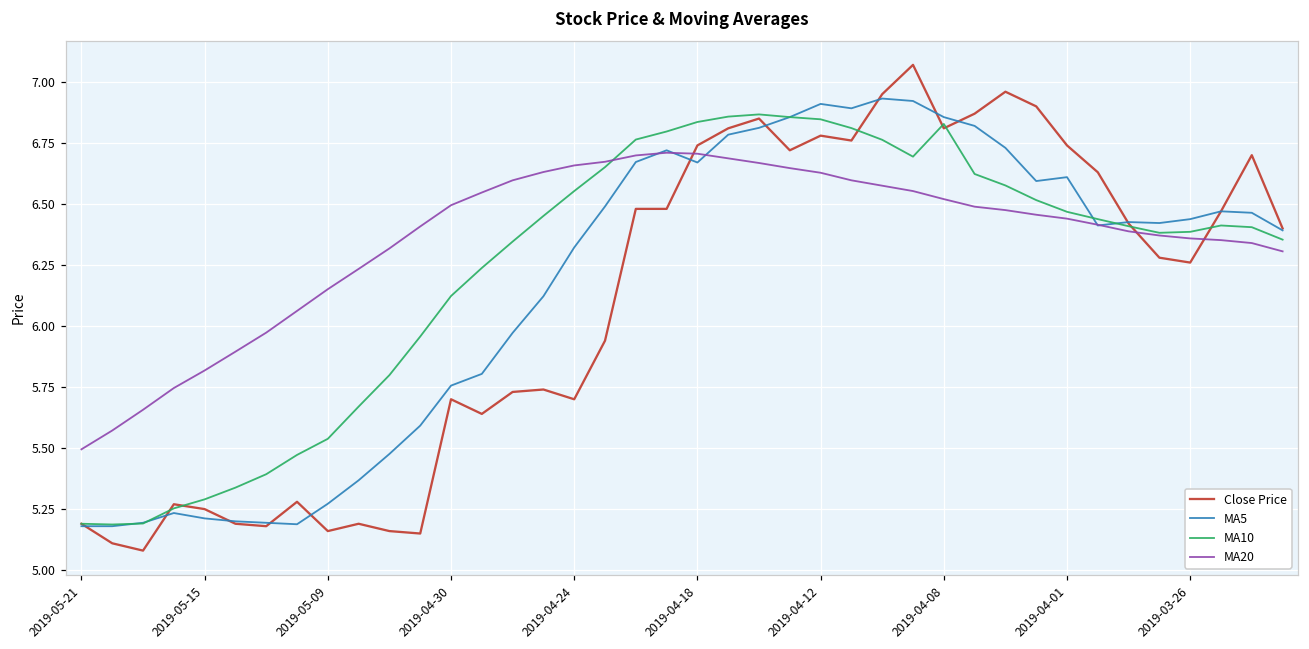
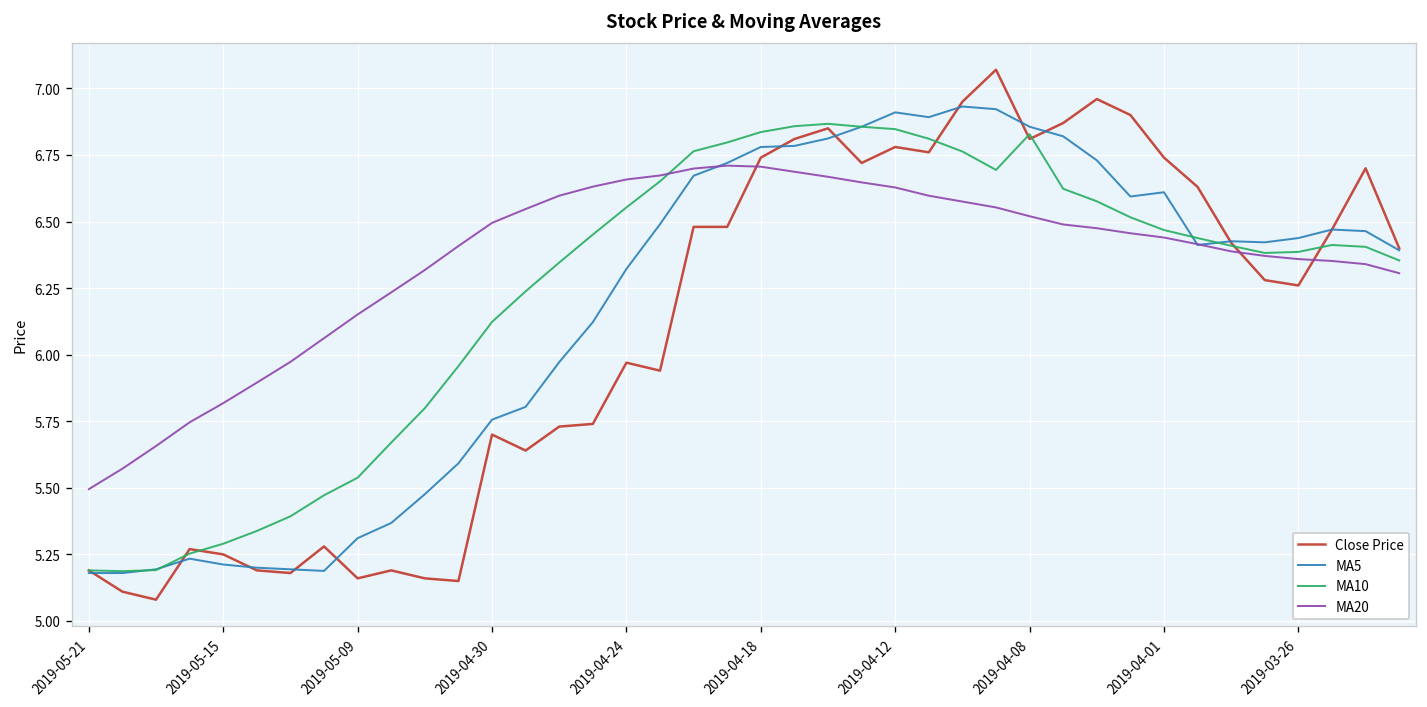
  {
    "Close Price": {
      "2019-05-15": 5.25,
      "2019-05-09": 5.16,
      "2019-04-30": 5.70,
-     "2019-04-24": 5.70,
+     "2019-04-24": 5.97,
      "2019-04-18": 6.74,
      "2019-04-12": 6.78,
      "2019-04-08": 6.81,
      "2019-04-01": 6.74,
      "2019-03-26": 6.26
    },
    "MA5": {
      "2019-05-15": 5.21,
-     "2019-05-09": 5.27,
+     "2019-05-09": 5.31,
      "2019-04-30": 5.76,
      "2019-04-24": 6.32,
-     "2019-04-18": 6.67,
+     "2019-04-18": 6.78,
      "2019-04-12": 6.91,
      "2019-04-08": 6.86,
      "2019-04-01": 6.61,
      "2019-03-26": 6.44
    },
    "MA10": {
      "2019-05-15": 5.29,
      "2019-05-09": 5.54,
      "2019-04-30": 6.12,
      "2019-04-24": 6.55,
      "2019-04-18": 6.84,
      "2019-04-12": 6.85,
      "2019-04-08": 6.83,
      "2019-04-01": 6.47,
      "2019-03-26": 6.39
    },
    "MA20": {
      "2019-05-21": 5.50,
      "2019-05-15": 5.82,
      "2019-05-09": 6.15,
      "2019-04-30": 6.50,
      "2019-04-24": 6.66,
      "2019-04-18": 6.71,
      "2019-04-12": 6.63,
      "2019-04-08": 6.52,
      "2019-04-01": 6.44,
      "2019-03-26": 6.36
    }
  }
